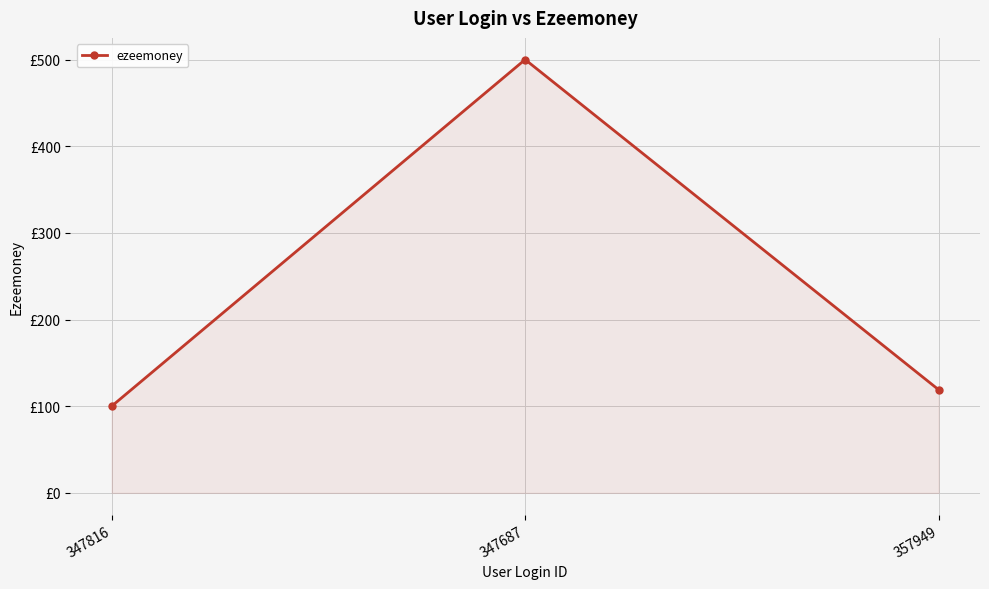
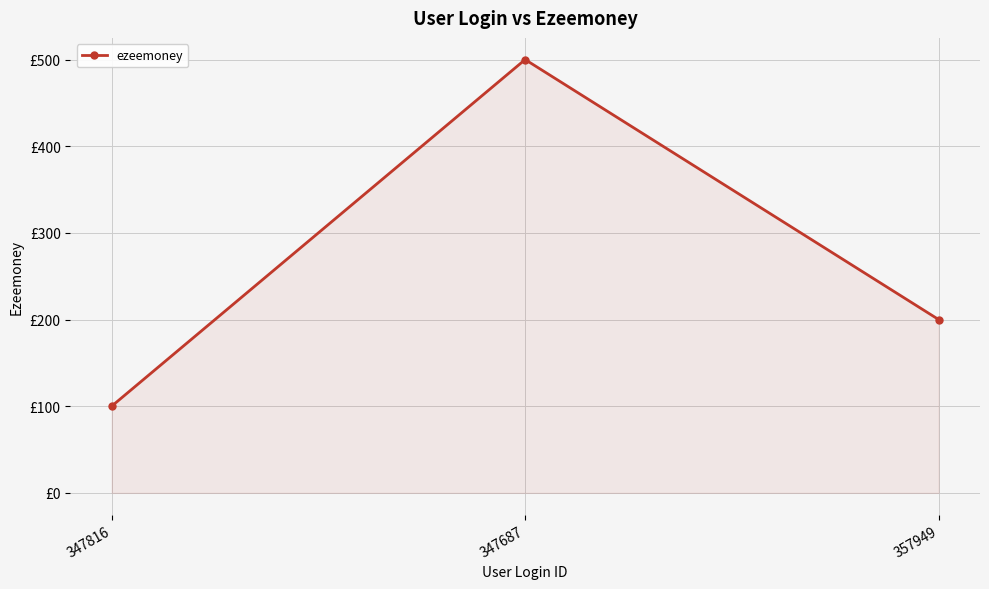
  {
    "347816": "£100",
    "347687": "£500",
-   "357949": "£120"
+   "357949": "£200"
  }
